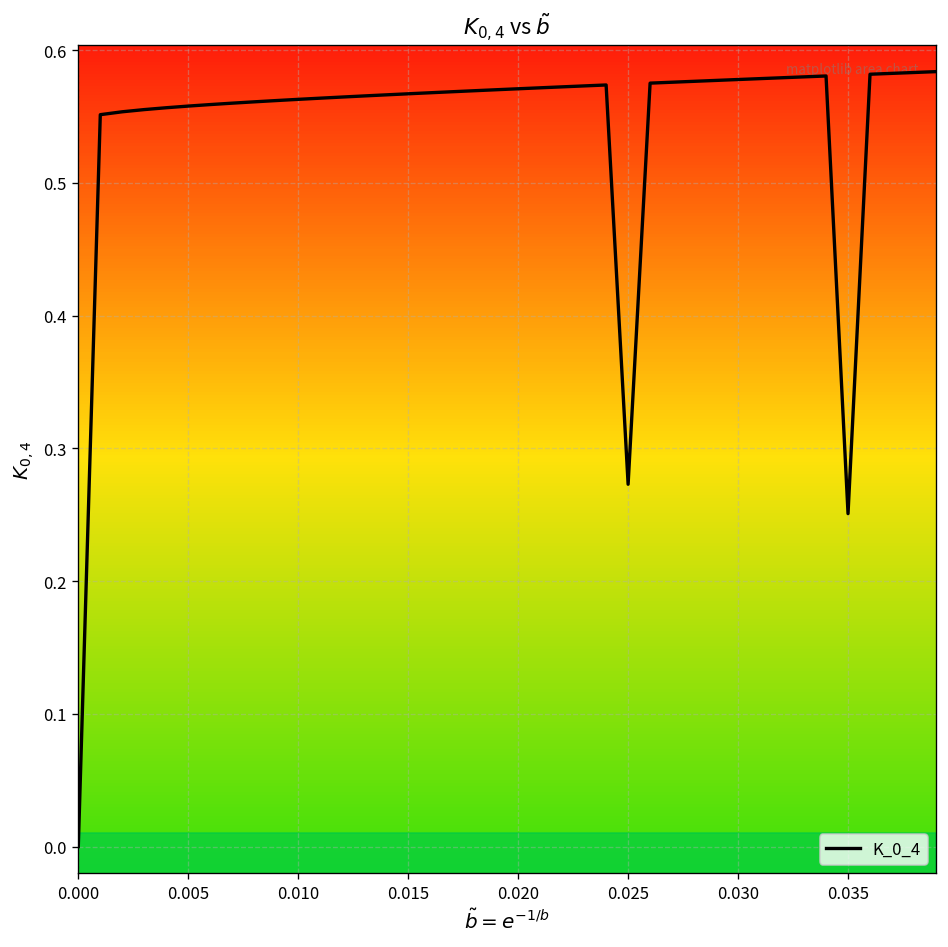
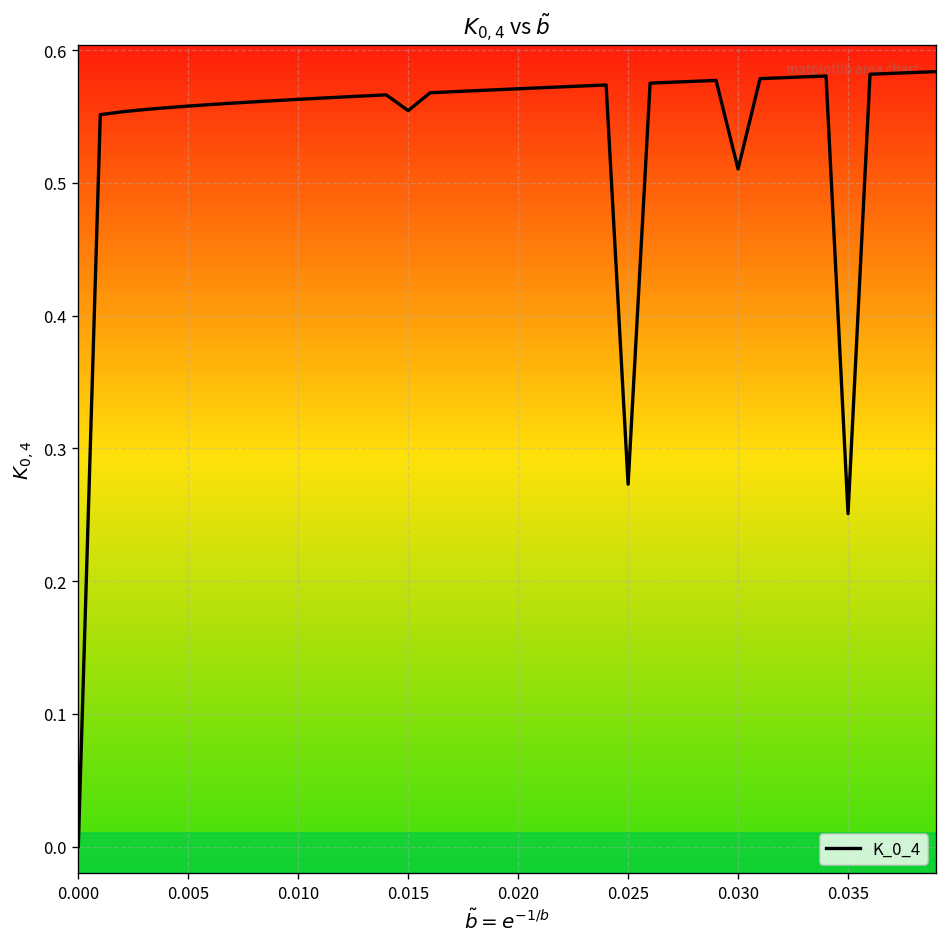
  {
    "0.005": 0.558,
    "0.010": 0.563,
-   "0.015": 0.567,
+   "0.015": 0.555,
    "0.020": 0.571,
    "0.025": 0.273,
-   "0.030": 0.578,
+   "0.030": 0.511,
    "0.035": 0.251
  }
